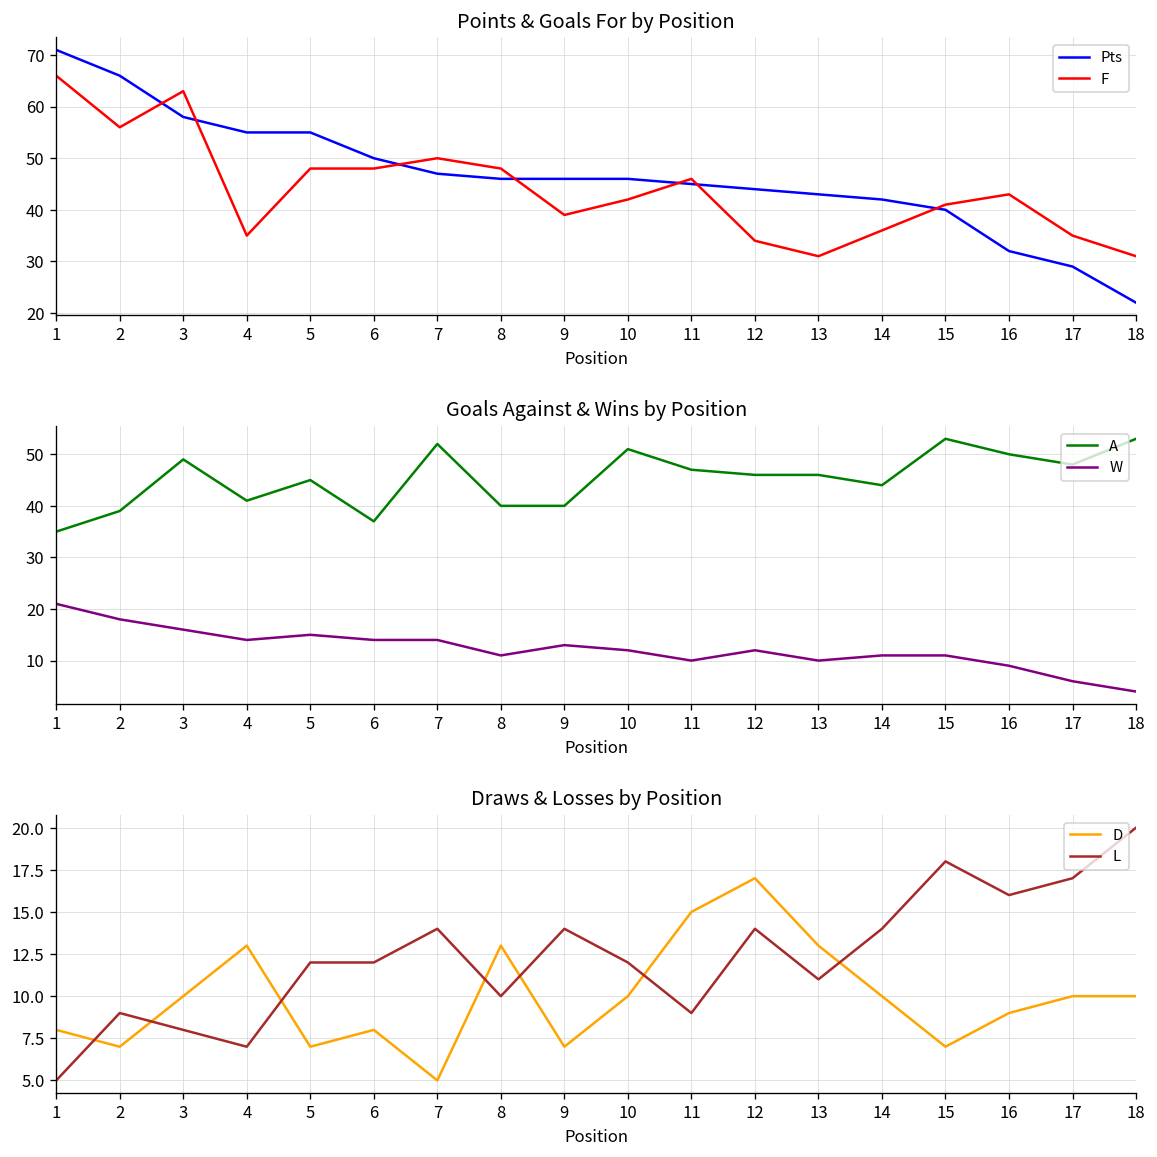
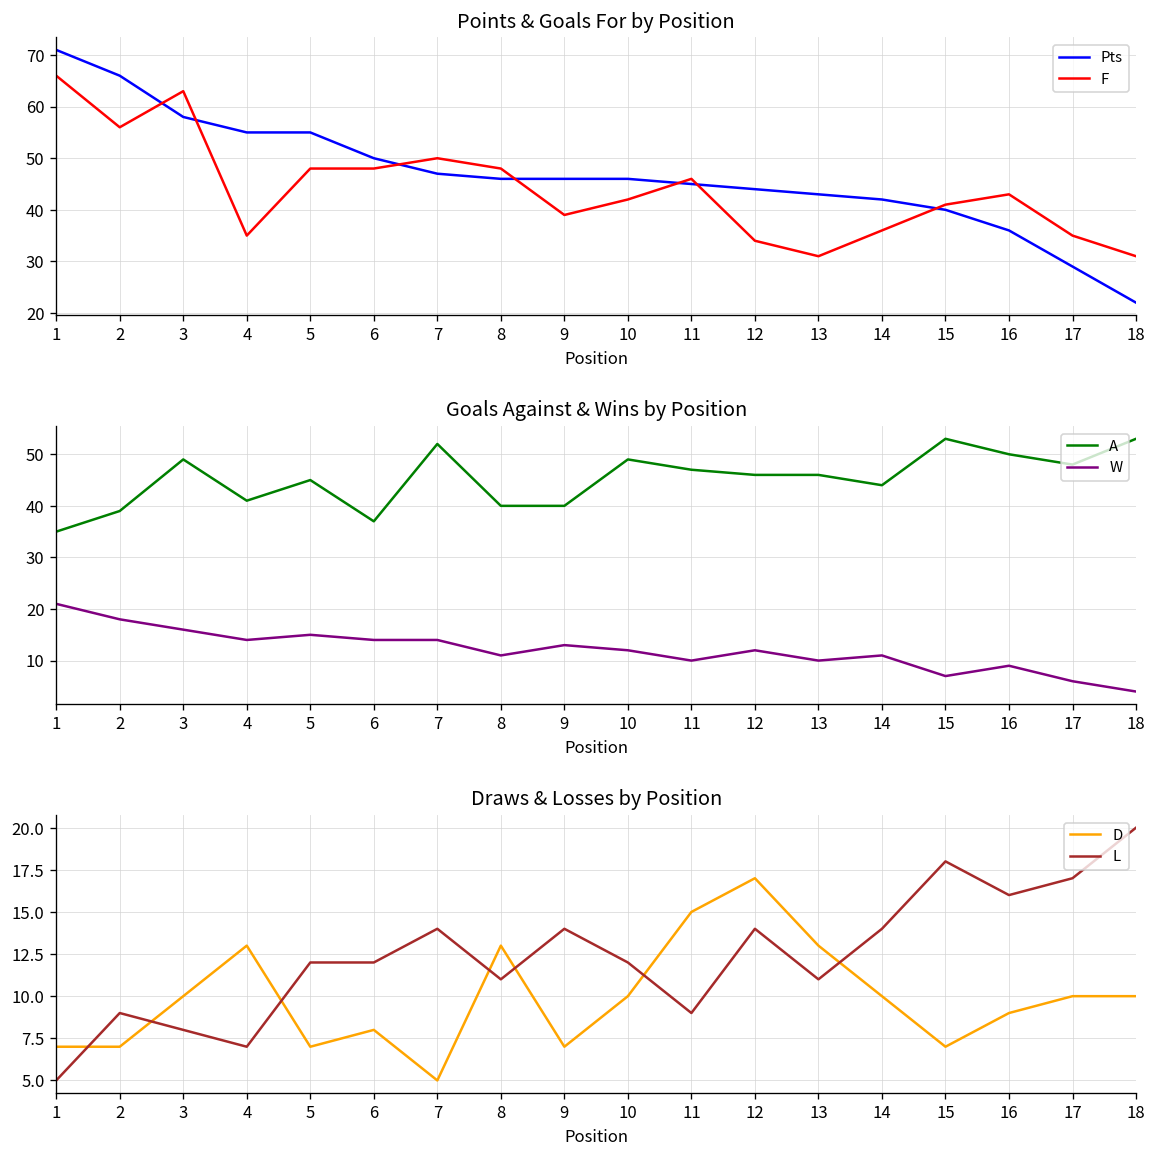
  {
    "Points & Goals For by Position": {
      "Pts": {
        "1": 71,
        "2": 66,
        "3": 58,
        "4": 55,
        "5": 55,
        "6": 50,
        "7": 47,
        "8": 46,
        "9": 46,
        "10": 46,
        "11": 45,
        "12": 44,
        "13": 43,
        "14": 42,
        "15": 40,
-       "16": 32,
+       "16": 36,
        "17": 29,
        "18": 22
      },
      "F": {
        "1": 66,
        "2": 56,
        "3": 63,
        "4": 35,
        "5": 48,
        "6": 48,
        "7": 50,
        "8": 48,
        "9": 39,
        "10": 42,
        "11": 46,
        "12": 34,
        "13": 31,
        "14": 36,
        "15": 41,
        "16": 43,
        "17": 35,
        "18": 31
      }
    },
    "Goals Against & Wins by Position": {
      "A": {
        "1": 35,
        "2": 39,
        "3": 49,
        "4": 41,
        "5": 45,
        "6": 37,
        "7": 52,
        "8": 40,
        "9": 40,
-       "10": 51,
+       "10": 49,
        "11": 47,
        "12": 46,
        "13": 46,
        "14": 44,
        "15": 53,
        "16": 50,
        "18": 53
      },
      "W": {
        "1": 21,
        "2": 18,
        "3": 16,
        "4": 14,
        "5": 15,
        "6": 14,
        "7": 14,
        "8": 11,
        "9": 13,
        "10": 12,
        "11": 10,
        "12": 12,
        "13": 10,
        "14": 11,
-       "15": 11,
+       "15": 7,
        "16": 9,
        "17": 6,
        "18": 4
      }
    },
    "Draws & Losses by Position": {
      "D": {
-       "1": 8,
+       "1": 7,
        "2": 7,
        "3": 10,
        "4": 13,
        "5": 7,
        "6": 8,
        "7": 5,
        "8": 13,
        "9": 7,
        "10": 10,
        "11": 15,
        "12": 17,
        "13": 13,
        "14": 10,
        "15": 7,
        "16": 9,
        "17": 10,
        "18": 10
      },
      "L": {
        "1": 5,
        "2": 9,
        "3": 8,
        "4": 7,
        "5": 12,
        "6": 12,
        "7": 14,
-       "8": 10,
+       "8": 11,
        "9": 14,
        "10": 12,
        "11": 9,
        "12": 14,
        "13": 11,
        "14": 14,
        "15": 18,
        "16": 16,
        "17": 17,
        "18": 20
      }
    }
  }
